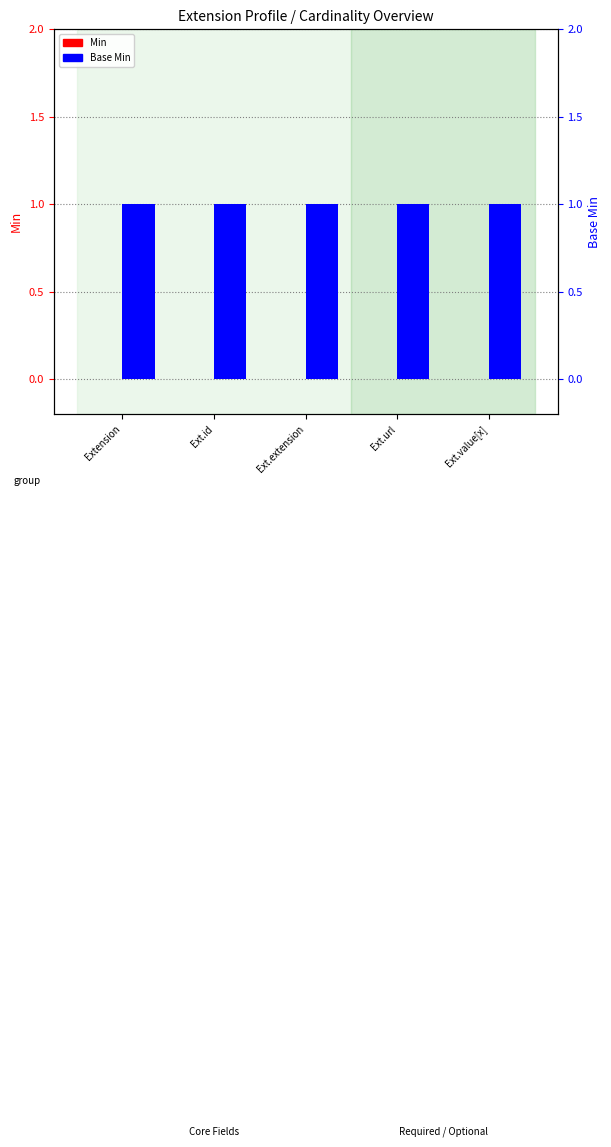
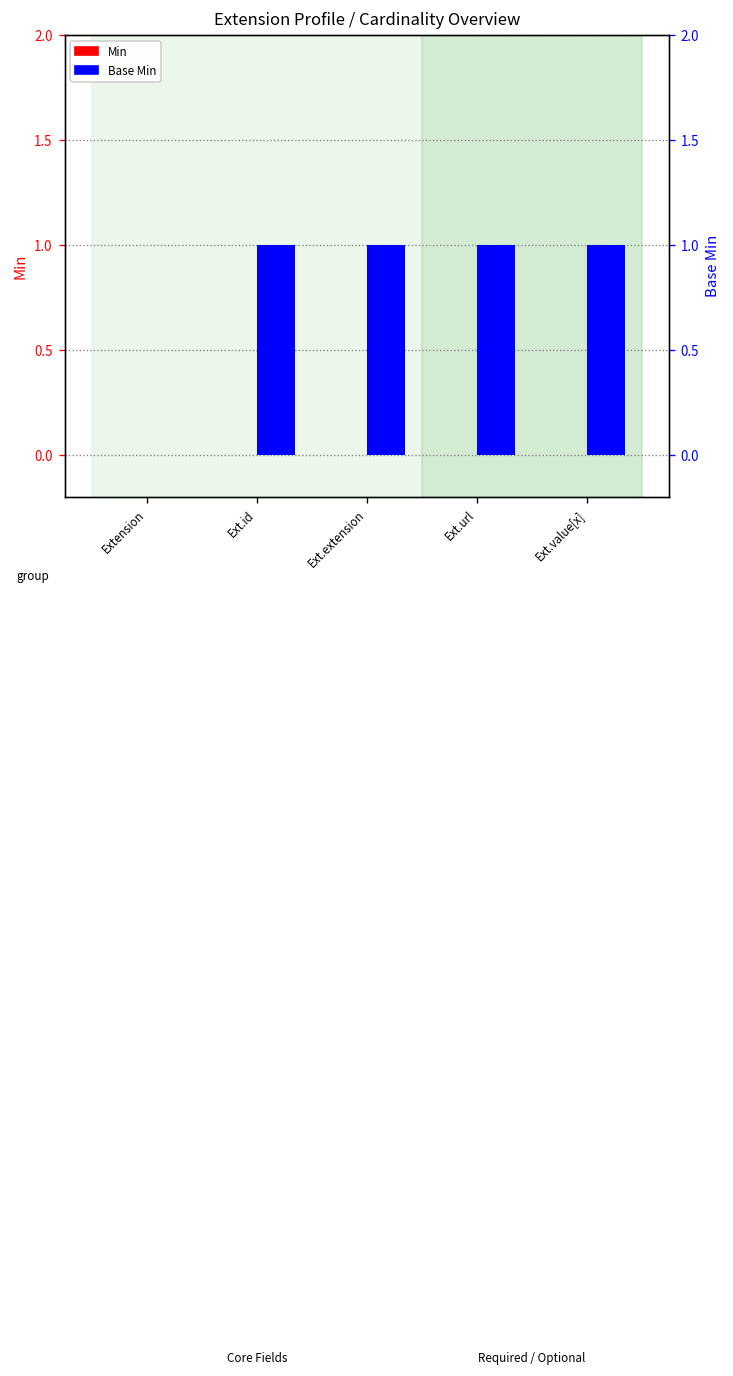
  {
    "Min": {
      "Extension": 0.00,
      "Ext.id": 0.00,
      "Ext.extension": 0.00,
      "Ext.url": 0.00,
      "Ext.value[x]": 0.00
    },
    "Base Min": {
-     "Extension": 1,
+     "Extension": 0,
      "Ext.id": 1,
      "Ext.extension": 1,
      "Ext.url": 1,
      "Ext.value[x]": 1
    }
  }
